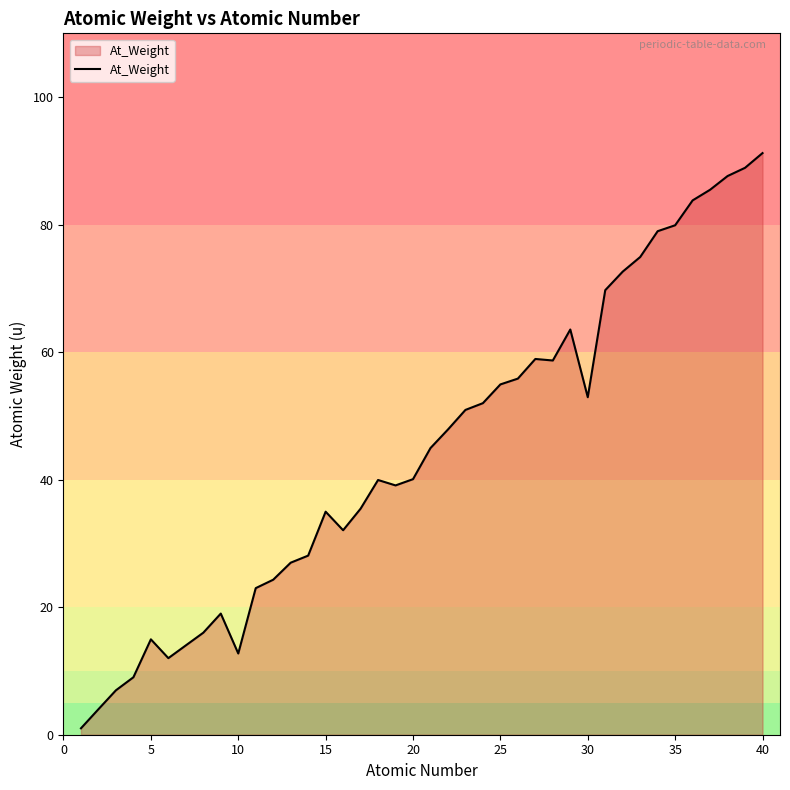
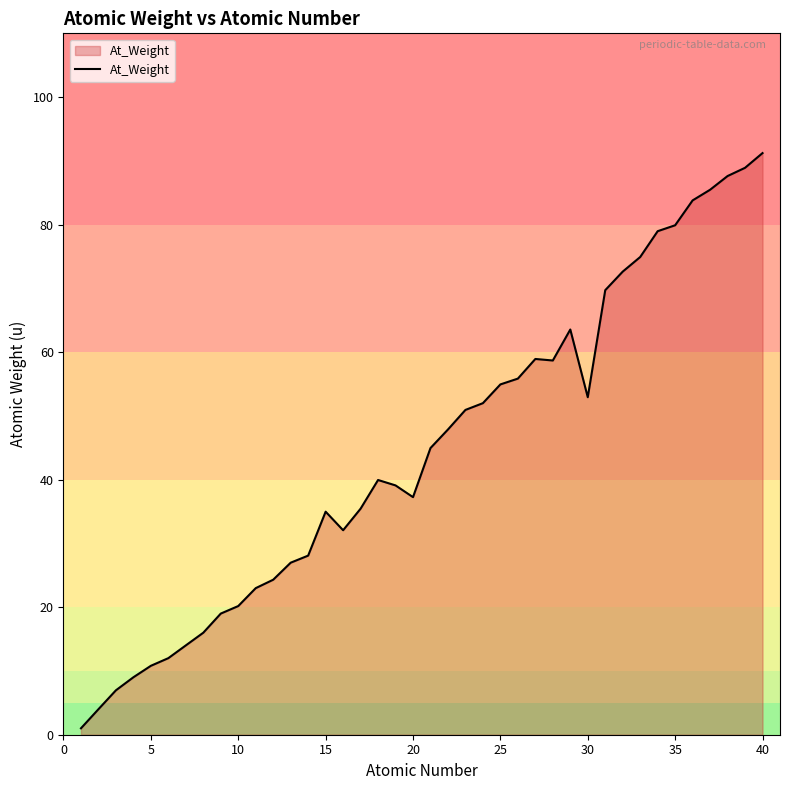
  {
-   "5": 15,
-   "10": 13,
+   "5": 11,
+   "10": 20,
    "15": 35,
-   "20": 40,
+   "20": 37,
    "25": 55,
    "30": 53,
    "35": 80,
    "40": 91
  }
